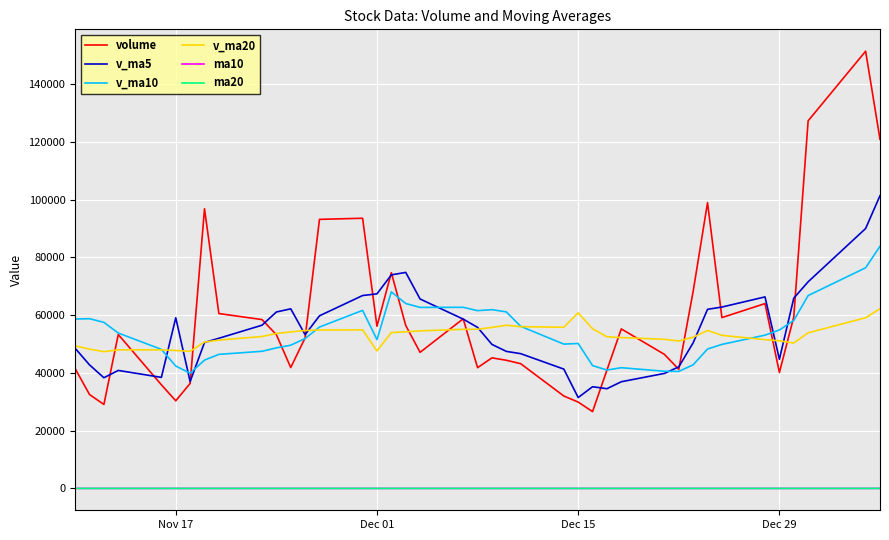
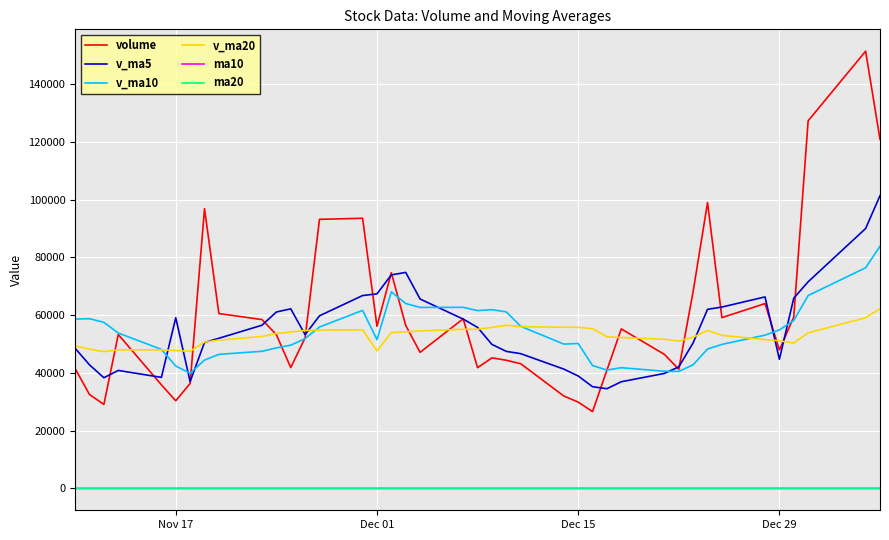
  {
    "volume": {
      "Nov 17": 30000,
      "Dec 01": 56000,
      "Dec 15": 30000,
-     "Dec 29": 40000
+     "Dec 29": 48000
    },
    "v_ma5": {
      "Nov 17": 59000,
      "Dec 01": 67000,
-     "Dec 15": 31000,
+     "Dec 15": 39000,
      "Dec 29": 45000
    },
    "v_ma10": {
      "Nov 17": 42000,
      "Dec 01": 52000,
      "Dec 15": 50000,
      "Dec 29": 55000
    },
    "v_ma20": {
      "Nov 17": 48000,
      "Dec 01": 48000,
-     "Dec 15": 61000,
+     "Dec 15": 56000,
      "Dec 29": 51000
    },
    "ma20": {
      "Nov 17": 0,
      "Dec 01": 0,
      "Dec 15": 0,
      "Dec 29": 0
    }
  }
